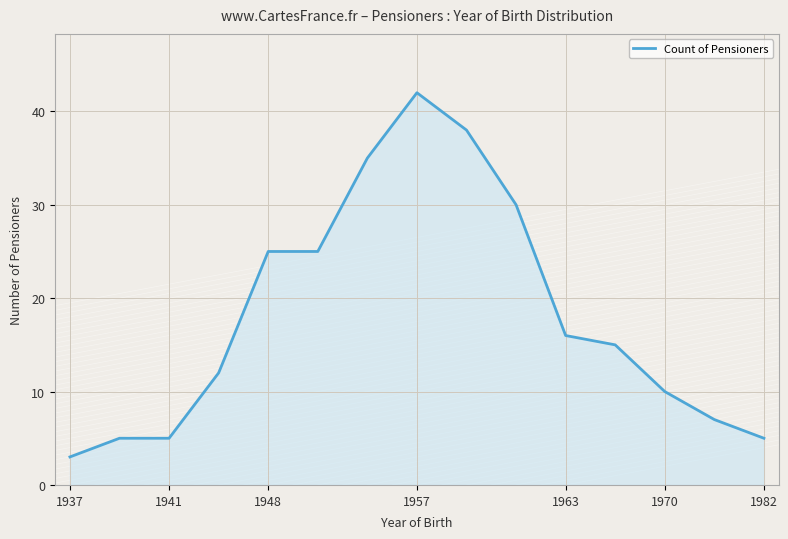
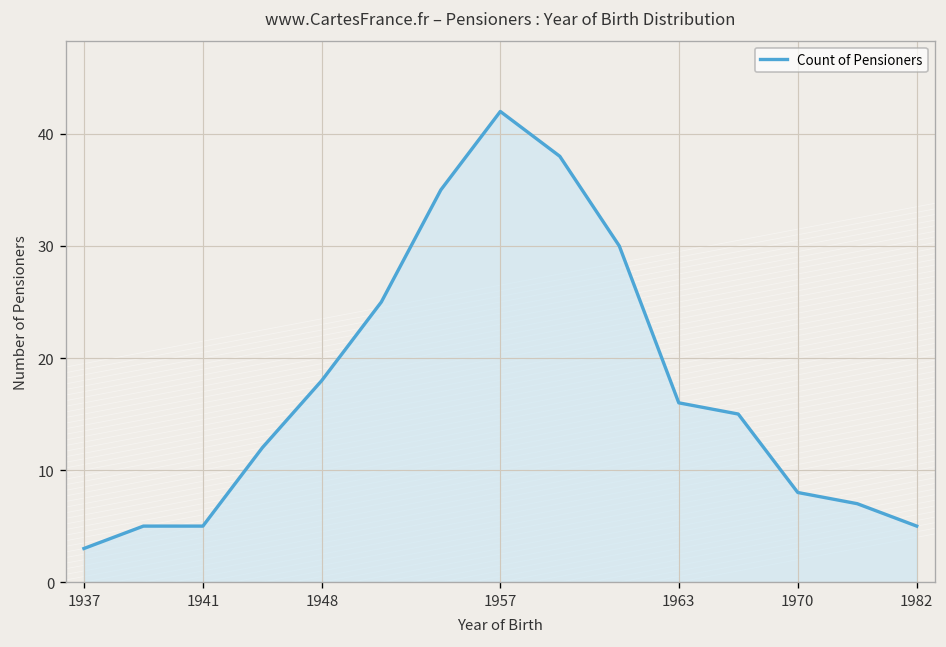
  {
    "1937": 3,
    "1941": 5,
-   "1948": 25,
+   "1948": 18,
    "1957": 42,
    "1963": 16,
-   "1970": 10,
+   "1970": 8,
    "1982": 5
  }
